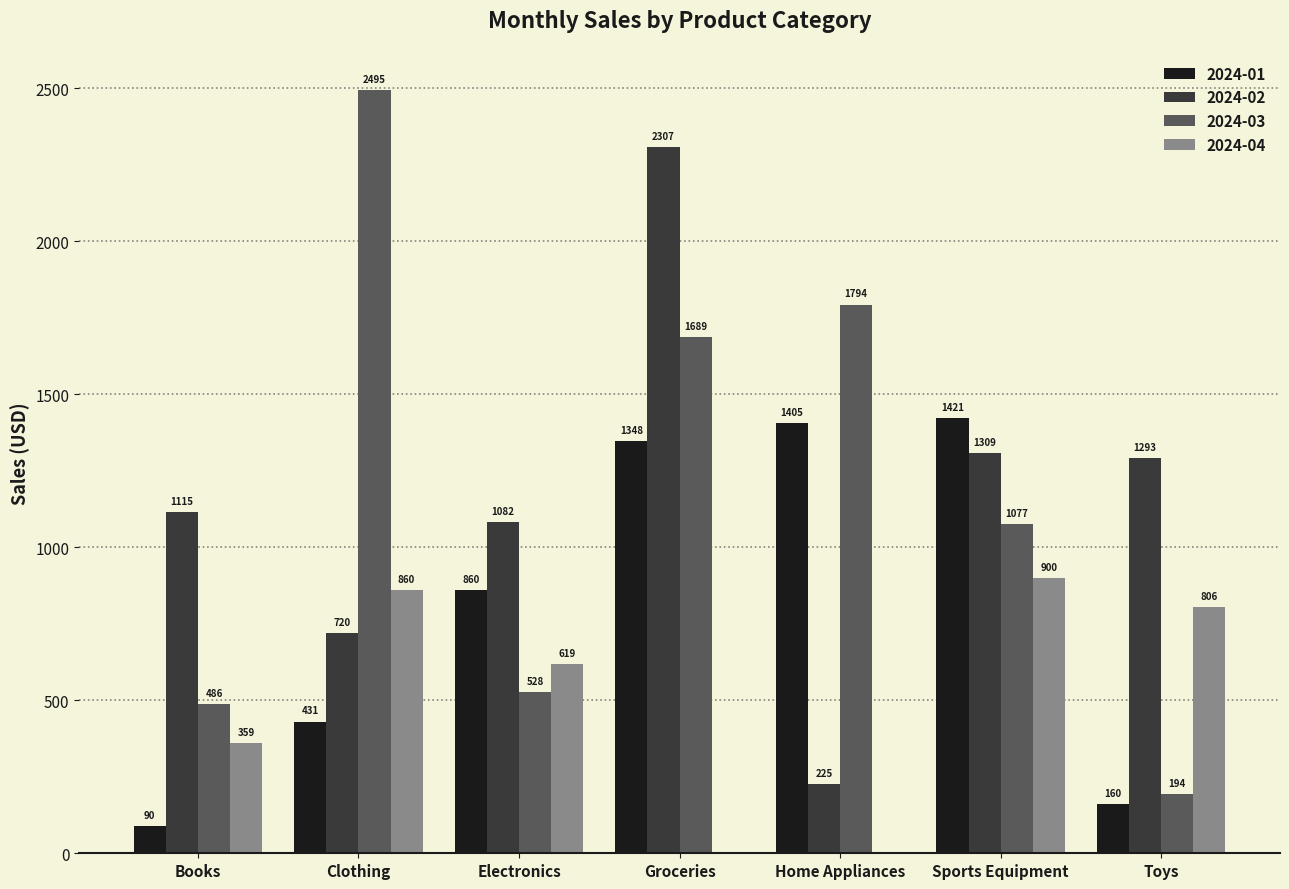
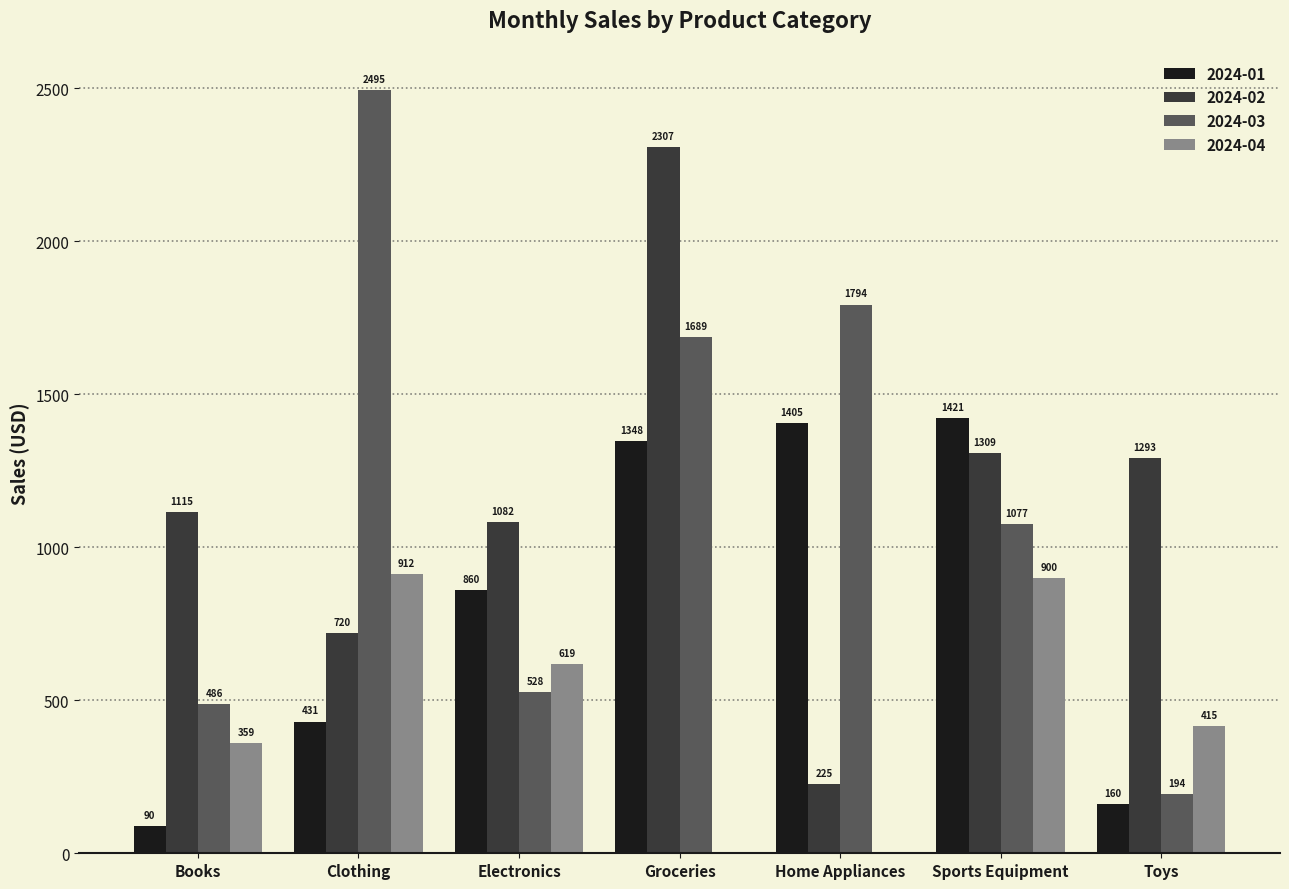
  {
    "2024-04": {
      "Books": 359,
-     "Clothing": 860,
+     "Clothing": 912,
      "Electronics": 619,
      "Sports Equipment": 900,
-     "Toys": 806
+     "Toys": 415
    }
  }
